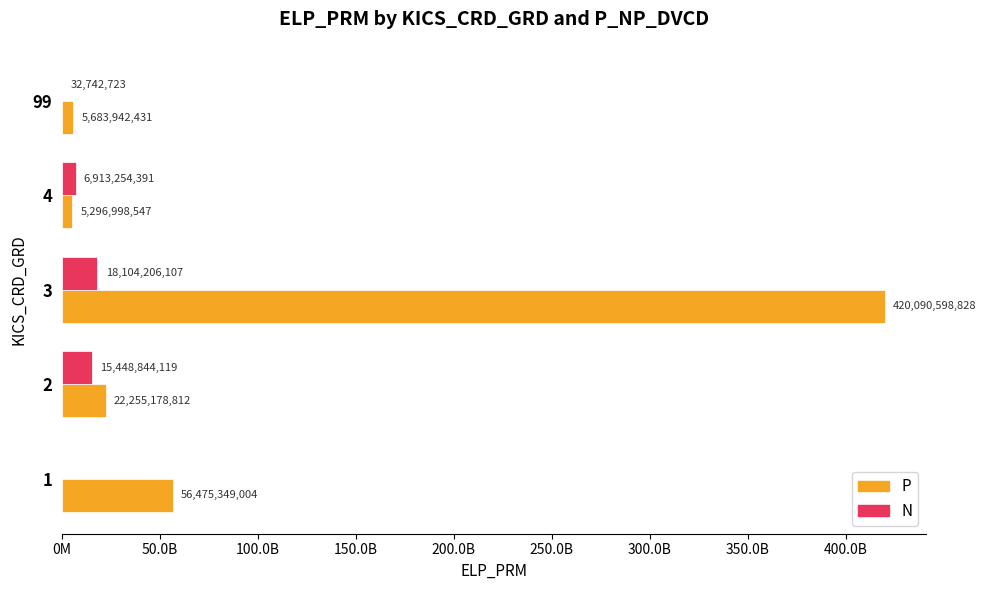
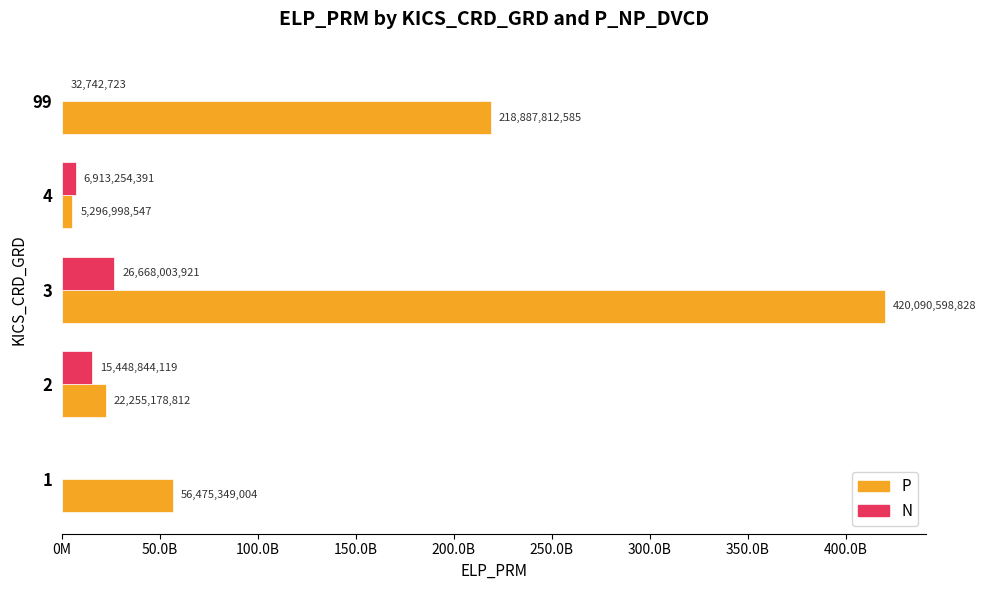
  {
    "P": {
-     "99": "5,683,942,431",
+     "99": "218,887,812,585",
      "4": "5,296,998,547",
      "3": "420,090,598,828",
      "2": "22,255,178,812",
      "1": "56,475,349,004"
    },
    "N": {
      "99": "32,742,723",
      "4": "6,913,254,391",
-     "3": "18,104,206,107",
+     "3": "26,668,003,921",
      "2": "15,448,844,119"
    }
  }
